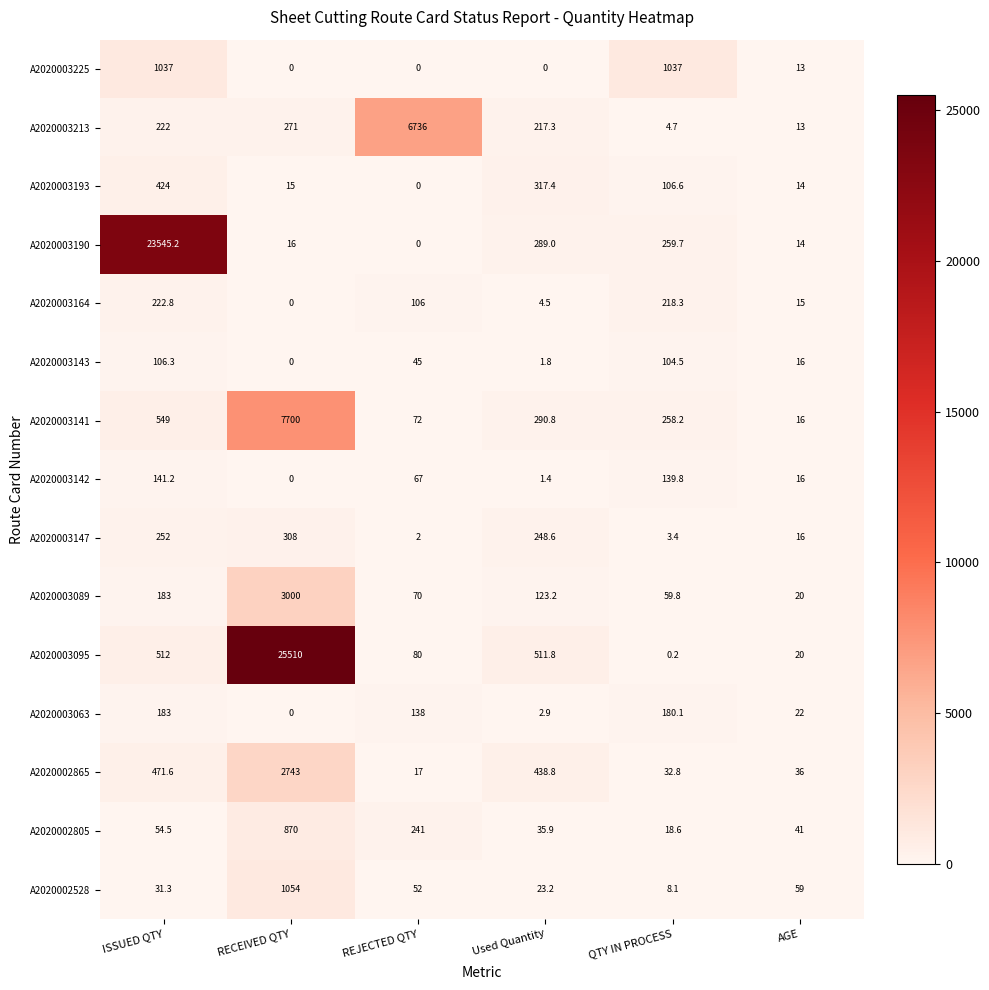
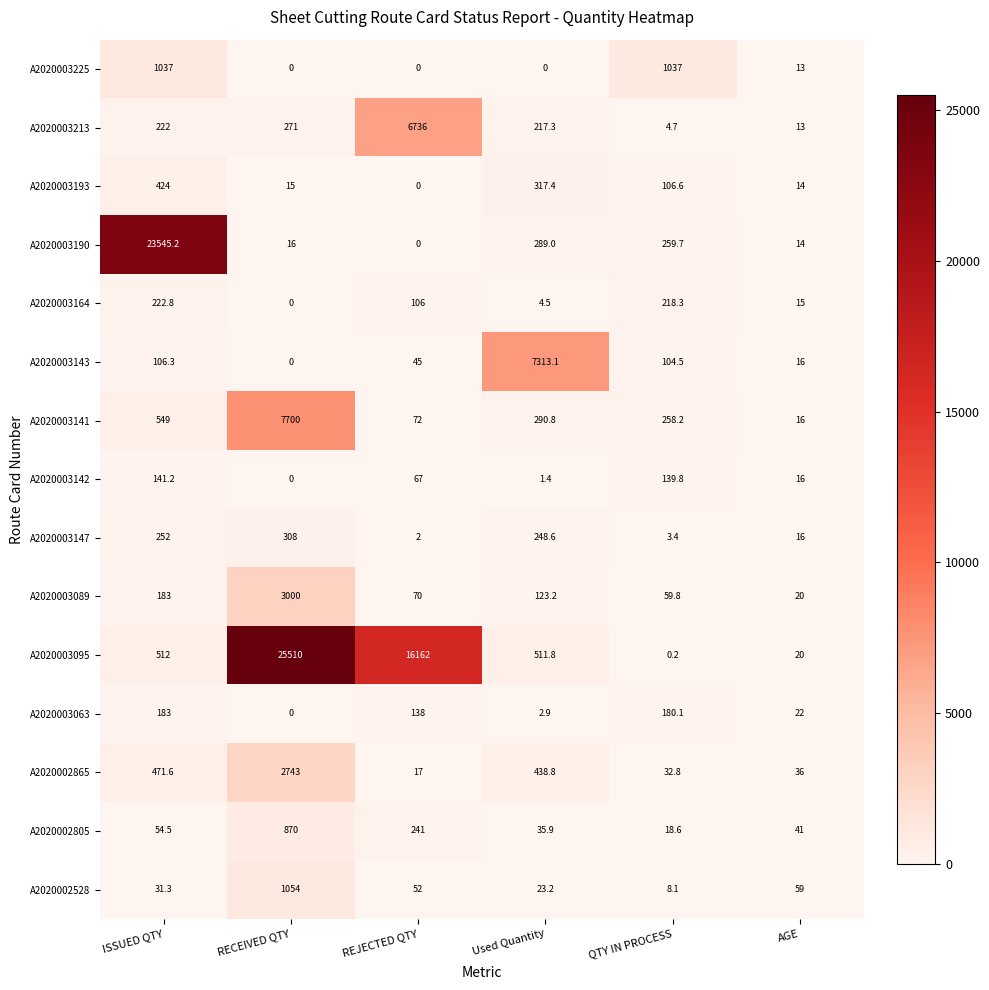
  {
    "A2020003225": {
      "ISSUED QTY": 1037,
      "RECEIVED QTY": 0,
      "REJECTED QTY": 0,
      "Used Quantity": 0,
      "QTY IN PROCESS": 1037,
      "AGE": 13
    },
    "A2020003213": {
      "ISSUED QTY": 222,
      "RECEIVED QTY": 271,
      "REJECTED QTY": 6736,
      "Used Quantity": 217.3,
      "QTY IN PROCESS": 4.7,
      "AGE": 13
    },
    "A2020003193": {
      "ISSUED QTY": 424,
      "RECEIVED QTY": 15,
      "REJECTED QTY": 0,
      "Used Quantity": 317.4,
      "QTY IN PROCESS": 106.6,
      "AGE": 14
    },
    "A2020003190": {
      "ISSUED QTY": 23545.2,
      "RECEIVED QTY": 16,
      "REJECTED QTY": 0,
      "Used Quantity": 289.0,
      "QTY IN PROCESS": 259.7,
      "AGE": 14
    },
    "A2020003164": {
      "ISSUED QTY": 222.8,
      "RECEIVED QTY": 0,
      "REJECTED QTY": 106,
      "Used Quantity": 4.5,
      "QTY IN PROCESS": 218.3,
      "AGE": 15
    },
    "A2020003143": {
      "ISSUED QTY": 106.3,
      "RECEIVED QTY": 0,
      "REJECTED QTY": 45,
-     "Used Quantity": 1.8,
+     "Used Quantity": 7313.1,
      "QTY IN PROCESS": 104.5,
      "AGE": 16
    },
    "A2020003141": {
      "ISSUED QTY": 549,
      "RECEIVED QTY": 7700,
      "REJECTED QTY": 72,
      "Used Quantity": 290.8,
      "QTY IN PROCESS": 258.2,
      "AGE": 16
    },
    "A2020003142": {
      "ISSUED QTY": 141.2,
      "RECEIVED QTY": 0,
      "REJECTED QTY": 67,
      "Used Quantity": 1.4,
      "QTY IN PROCESS": 139.8,
      "AGE": 16
    },
    "A2020003147": {
      "ISSUED QTY": 252,
      "RECEIVED QTY": 308,
      "REJECTED QTY": 2,
      "Used Quantity": 248.6,
      "QTY IN PROCESS": 3.4,
      "AGE": 16
    },
    "A2020003089": {
      "ISSUED QTY": 183,
      "RECEIVED QTY": 3000,
      "REJECTED QTY": 70,
      "Used Quantity": 123.2,
      "QTY IN PROCESS": 59.8,
      "AGE": 20
    },
    "A2020003095": {
      "ISSUED QTY": 512,
      "RECEIVED QTY": 25510,
-     "REJECTED QTY": 80,
+     "REJECTED QTY": 16162,
      "Used Quantity": 511.8,
      "QTY IN PROCESS": 0.2,
      "AGE": 20
    },
    "A2020003063": {
      "ISSUED QTY": 183,
      "RECEIVED QTY": 0,
      "REJECTED QTY": 138,
      "Used Quantity": 2.9,
      "QTY IN PROCESS": 180.1,
      "AGE": 22
    },
    "A2020002865": {
      "ISSUED QTY": 471.6,
      "RECEIVED QTY": 2743,
      "REJECTED QTY": 17,
      "Used Quantity": 438.8,
      "QTY IN PROCESS": 32.8,
      "AGE": 36
    },
    "A2020002805": {
      "ISSUED QTY": 54.5,
      "RECEIVED QTY": 870,
      "REJECTED QTY": 241,
      "Used Quantity": 35.9,
      "QTY IN PROCESS": 18.6,
      "AGE": 41
    },
    "A2020002528": {
      "ISSUED QTY": 31.3,
      "RECEIVED QTY": 1054,
      "REJECTED QTY": 52,
      "Used Quantity": 23.2,
      "QTY IN PROCESS": 8.1,
      "AGE": 59
    }
  }
